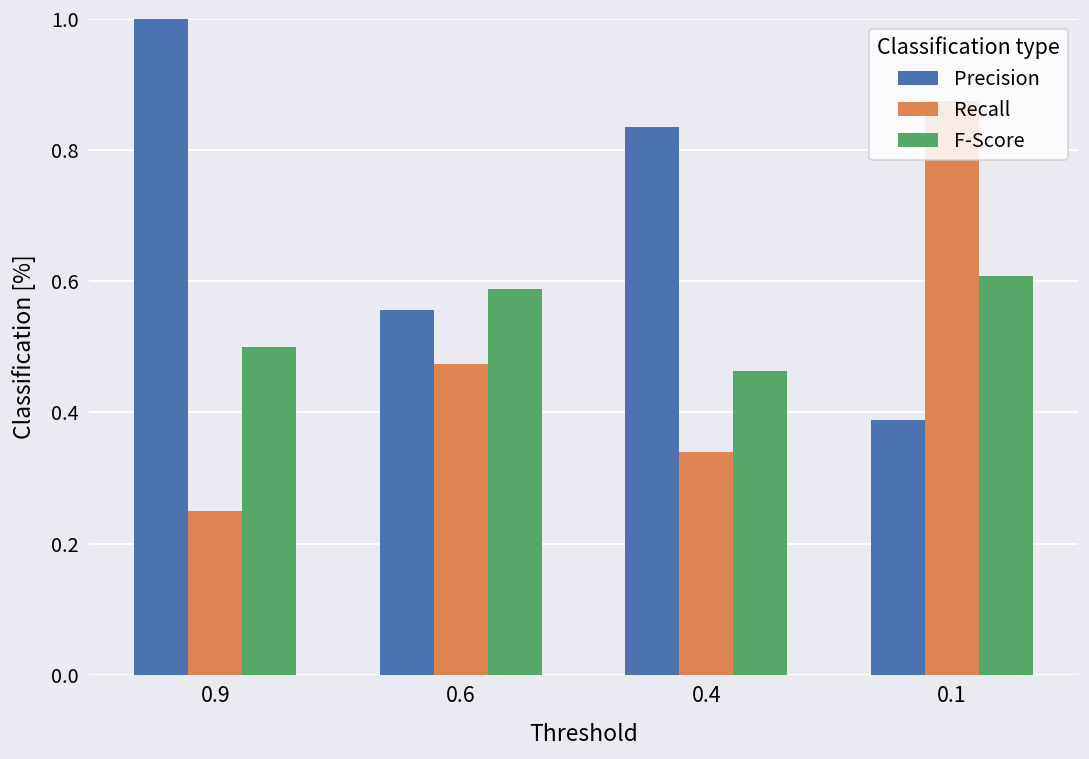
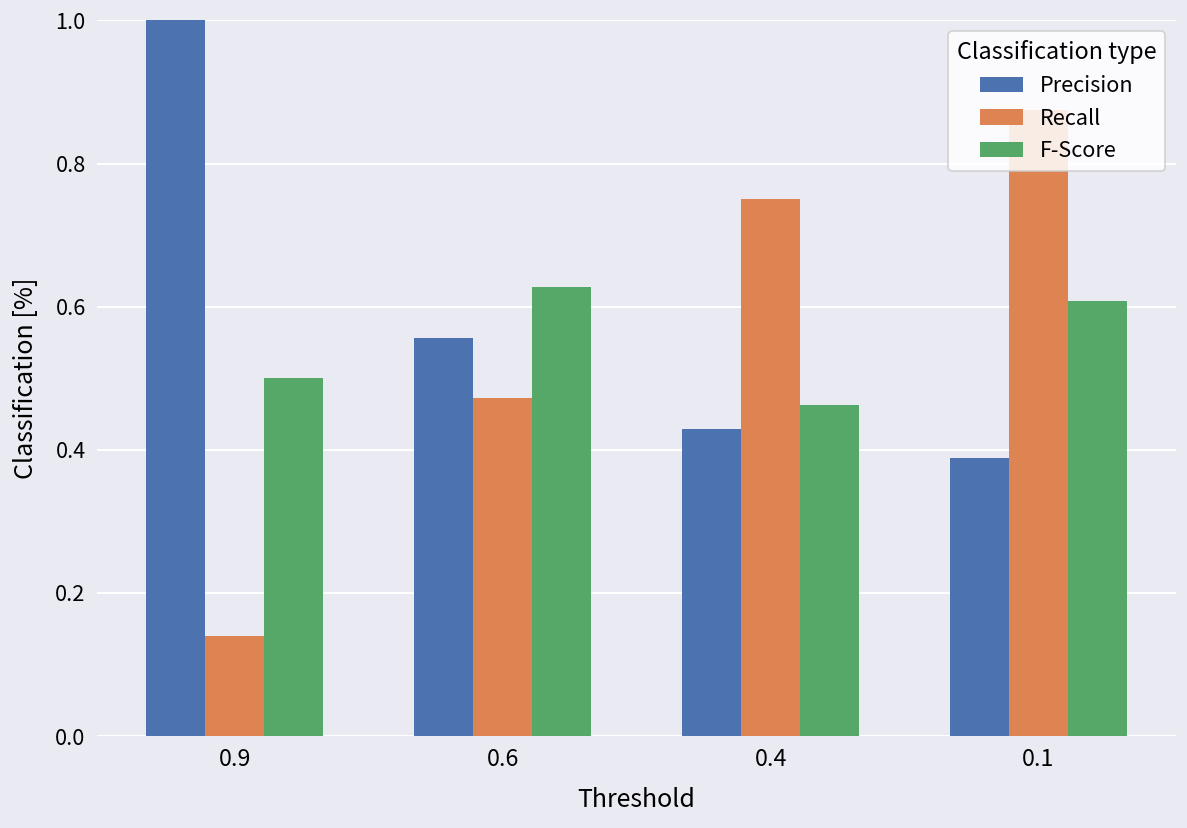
  {
    "Precision": {
      "0.9": 1.00,
      "0.6": 0.56,
-     "0.4": 0.83,
+     "0.4": 0.43,
      "0.1": 0.39
    },
    "Recall": {
-     "0.9": 0.25,
+     "0.9": 0.14,
      "0.6": 0.47,
-     "0.4": 0.34
+     "0.4": 0.75
    },
    "F-Score": {
      "0.9": 0.50,
-     "0.6": 0.59,
+     "0.6": 0.63,
      "0.4": 0.46,
      "0.1": 0.61
    }
  }
